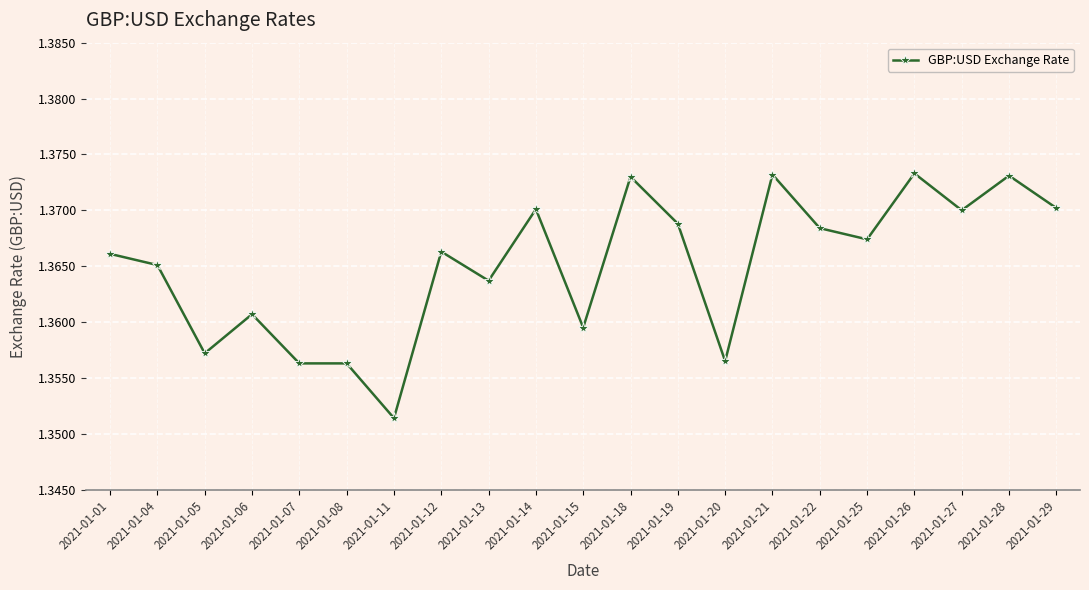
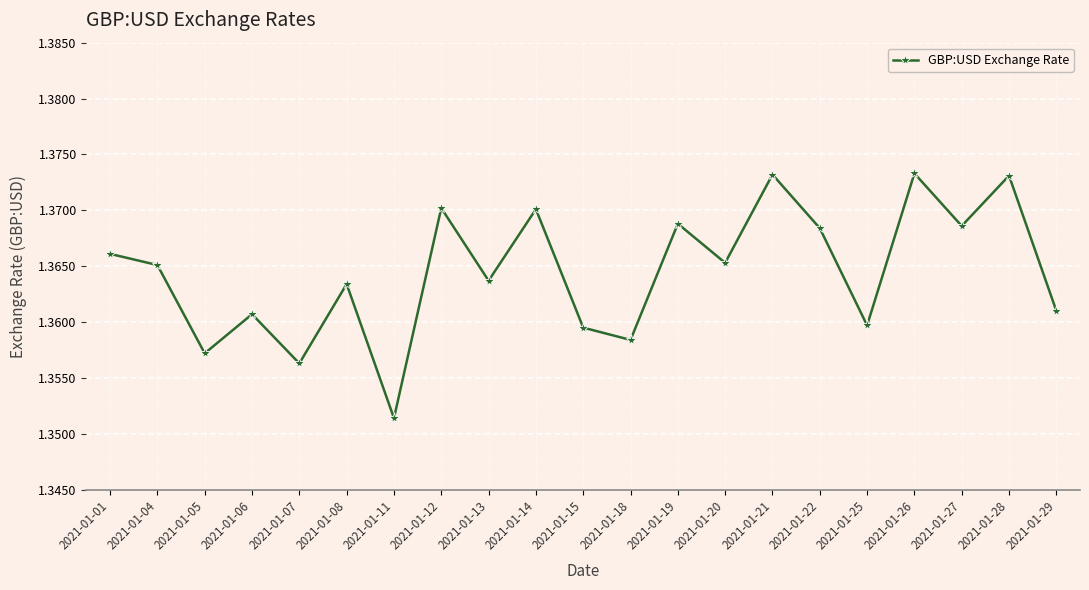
  {
    "2021-01-01": 1.3661,
    "2021-01-04": 1.3651,
    "2021-01-05": 1.3572,
    "2021-01-06": 1.3607,
    "2021-01-07": 1.3563,
-   "2021-01-08": 1.3563,
+   "2021-01-08": 1.3634,
    "2021-01-11": 1.3514,
-   "2021-01-12": 1.3663,
+   "2021-01-12": 1.3702,
    "2021-01-13": 1.3637,
    "2021-01-14": 1.3701,
    "2021-01-15": 1.3595,
-   "2021-01-18": 1.3730,
+   "2021-01-18": 1.3584,
    "2021-01-19": 1.3688,
-   "2021-01-20": 1.3565,
+   "2021-01-20": 1.3653,
    "2021-01-21": 1.3732,
    "2021-01-22": 1.3684,
-   "2021-01-25": 1.3674,
+   "2021-01-25": 1.3597,
    "2021-01-26": 1.3733,
-   "2021-01-27": 1.3700,
+   "2021-01-27": 1.3686,
    "2021-01-28": 1.3731,
-   "2021-01-29": 1.3702
+   "2021-01-29": 1.3610
  }
